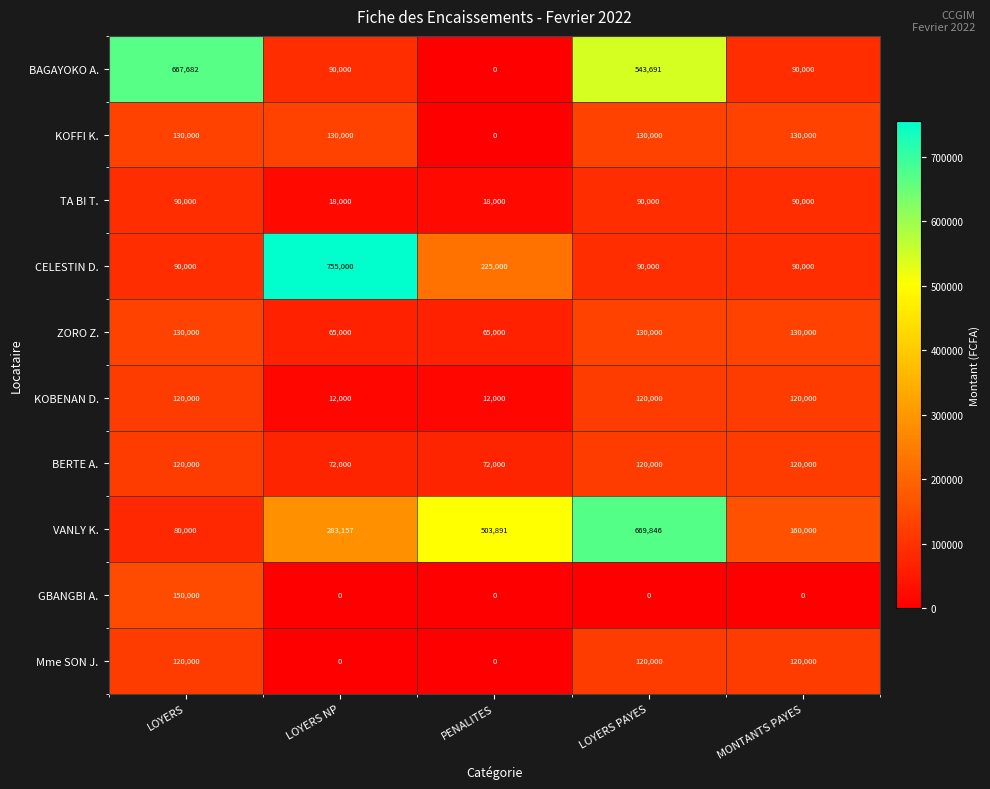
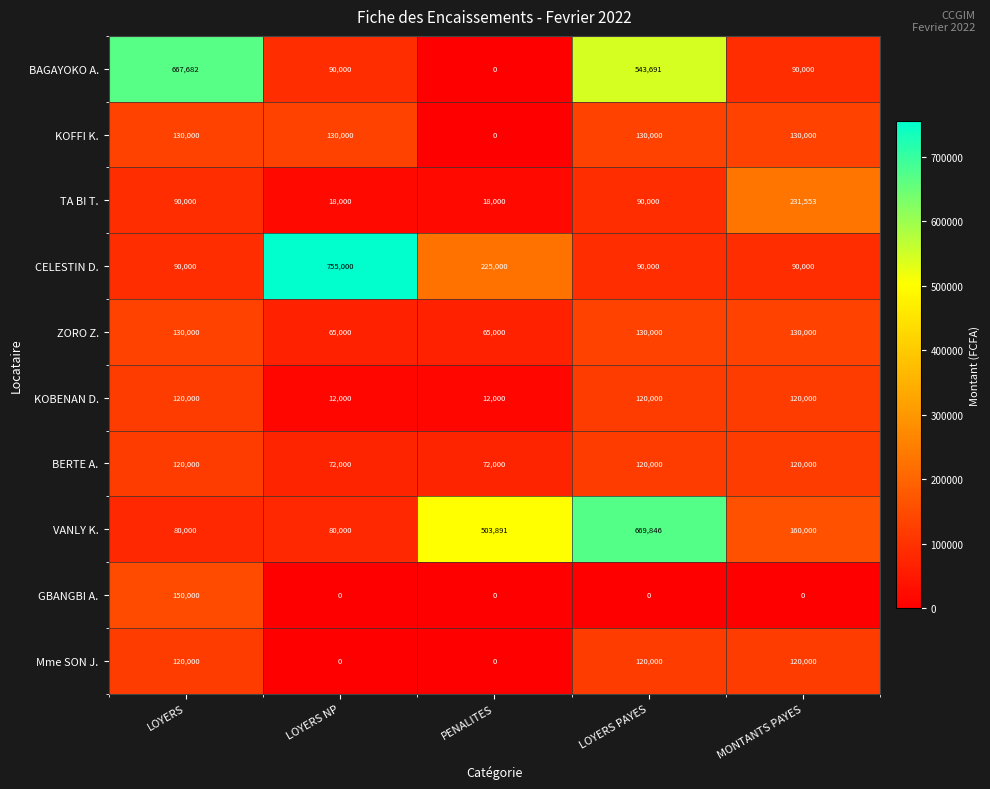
  {
    "BAGAYOKO A.": {
      "LOYERS": "667,682",
      "LOYERS NP": "90,000",
      "PENALITES": "0",
      "LOYERS PAYES": "543,691",
      "MONTANTS PAYES": "90,000"
    },
    "KOFFI K.": {
      "LOYERS": "130,000",
      "LOYERS NP": "130,000",
      "PENALITES": "0",
      "LOYERS PAYES": "130,000",
      "MONTANTS PAYES": "130,000"
    },
    "TA BI T.": {
      "LOYERS": "90,000",
      "LOYERS NP": "18,000",
      "PENALITES": "18,000",
      "LOYERS PAYES": "90,000",
-     "MONTANTS PAYES": "90,000"
+     "MONTANTS PAYES": "231,553"
    },
    "CELESTIN D.": {
      "LOYERS": "90,000",
      "LOYERS NP": "755,000",
      "PENALITES": "225,000",
      "LOYERS PAYES": "90,000",
      "MONTANTS PAYES": "90,000"
    },
    "ZORO Z.": {
      "LOYERS": "130,000",
      "LOYERS NP": "65,000",
      "PENALITES": "65,000",
      "LOYERS PAYES": "130,000",
      "MONTANTS PAYES": "130,000"
    },
    "KOBENAN D.": {
      "LOYERS": "120,000",
      "LOYERS NP": "12,000",
      "PENALITES": "12,000",
      "LOYERS PAYES": "120,000",
      "MONTANTS PAYES": "120,000"
    },
    "BERTE A.": {
      "LOYERS": "120,000",
      "LOYERS NP": "72,000",
      "PENALITES": "72,000",
      "LOYERS PAYES": "120,000",
      "MONTANTS PAYES": "120,000"
    },
    "VANLY K.": {
      "LOYERS": "80,000",
-     "LOYERS NP": "283,157",
+     "LOYERS NP": "80,000",
      "PENALITES": "503,891",
      "LOYERS PAYES": "669,846",
      "MONTANTS PAYES": "160,000"
    },
    "GBANGBI A.": {
      "LOYERS": "150,000",
      "LOYERS NP": "0",
      "PENALITES": "0",
      "LOYERS PAYES": "0",
      "MONTANTS PAYES": "0"
    },
    "Mme SON J.": {
      "LOYERS": "120,000",
      "LOYERS NP": "0",
      "PENALITES": "0",
      "LOYERS PAYES": "120,000",
      "MONTANTS PAYES": "120,000"
    }
  }
